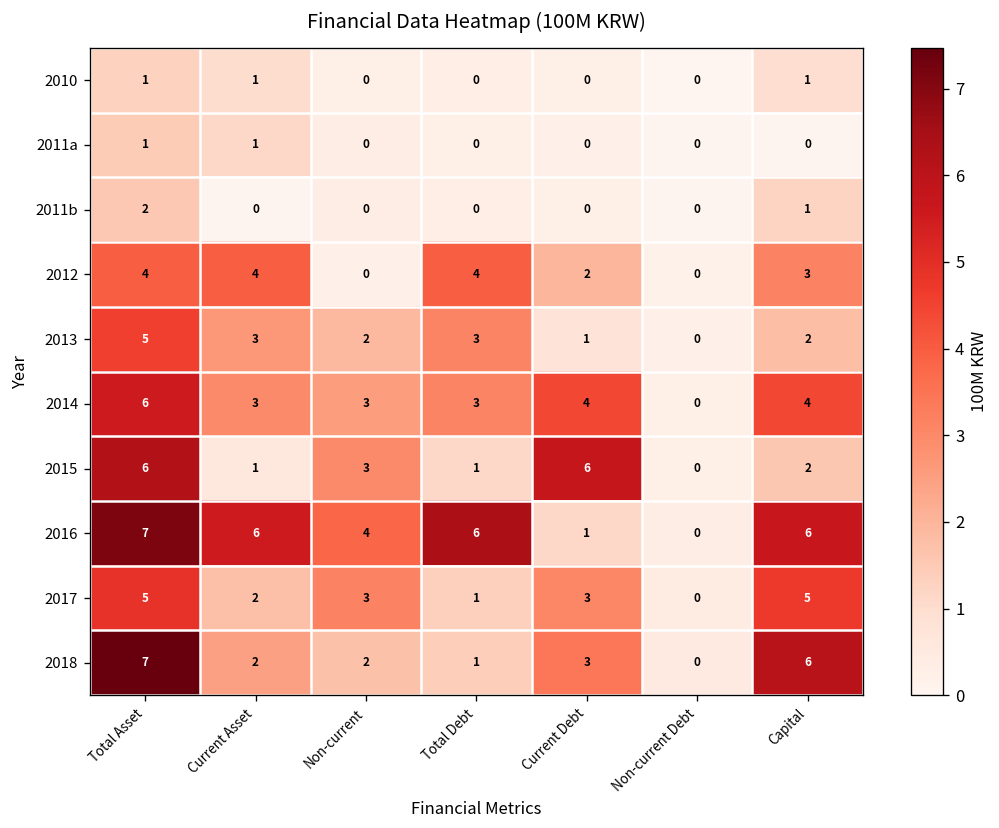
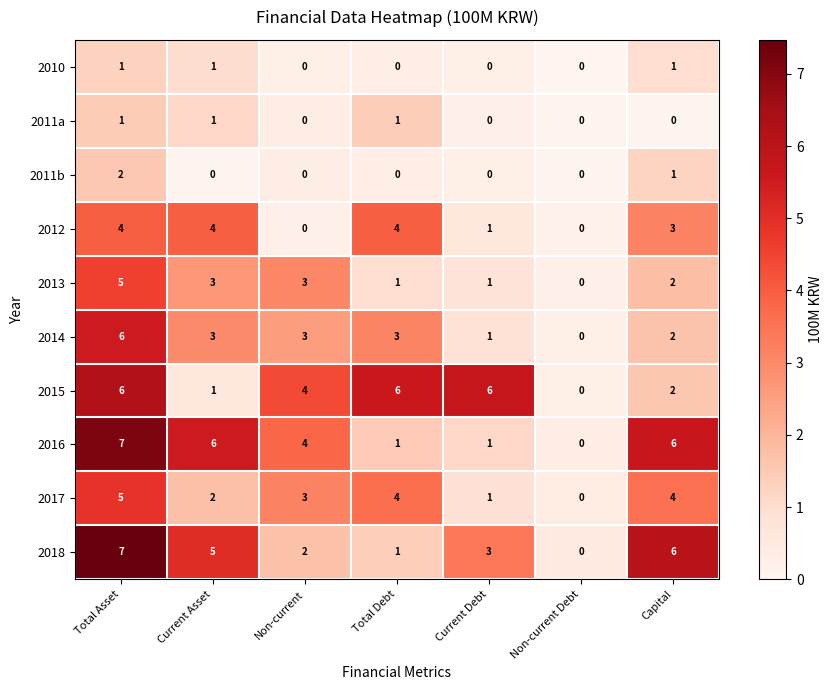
  {
    "2010": {
      "Total Asset": 1,
      "Current Asset": 1,
      "Non-current": 0,
      "Total Debt": 0,
      "Current Debt": 0,
      "Non-current Debt": 0,
      "Capital": 1
    },
    "2011a": {
      "Total Asset": 1,
      "Current Asset": 1,
      "Non-current": 0,
-     "Total Debt": 0,
+     "Total Debt": 1,
      "Current Debt": 0,
      "Non-current Debt": 0,
      "Capital": 0
    },
    "2011b": {
      "Total Asset": 2,
      "Current Asset": 0,
      "Non-current": 0,
      "Total Debt": 0,
      "Current Debt": 0,
      "Non-current Debt": 0,
      "Capital": 1
    },
    "2012": {
      "Total Asset": 4,
      "Current Asset": 4,
      "Non-current": 0,
      "Total Debt": 4,
-     "Current Debt": 2,
+     "Current Debt": 1,
      "Non-current Debt": 0,
      "Capital": 3
    },
    "2013": {
      "Total Asset": 5,
      "Current Asset": 3,
-     "Non-current": 2,
-     "Total Debt": 3,
+     "Non-current": 3,
+     "Total Debt": 1,
      "Current Debt": 1,
      "Non-current Debt": 0,
      "Capital": 2
    },
    "2014": {
      "Total Asset": 6,
      "Current Asset": 3,
      "Non-current": 3,
      "Total Debt": 3,
-     "Current Debt": 4,
+     "Current Debt": 1,
      "Non-current Debt": 0,
-     "Capital": 4
+     "Capital": 2
    },
    "2015": {
      "Total Asset": 6,
      "Current Asset": 1,
-     "Non-current": 3,
-     "Total Debt": 1,
+     "Non-current": 4,
+     "Total Debt": 6,
      "Current Debt": 6,
      "Non-current Debt": 0,
      "Capital": 2
    },
    "2016": {
      "Total Asset": 7,
      "Current Asset": 6,
      "Non-current": 4,
-     "Total Debt": 6,
+     "Total Debt": 1,
      "Current Debt": 1,
      "Non-current Debt": 0,
      "Capital": 6
    },
    "2017": {
      "Total Asset": 5,
      "Current Asset": 2,
      "Non-current": 3,
-     "Total Debt": 1,
-     "Current Debt": 3,
+     "Total Debt": 4,
+     "Current Debt": 1,
      "Non-current Debt": 0,
-     "Capital": 5
+     "Capital": 4
    },
    "2018": {
      "Total Asset": 7,
-     "Current Asset": 2,
+     "Current Asset": 5,
      "Non-current": 2,
      "Total Debt": 1,
      "Current Debt": 3,
      "Non-current Debt": 0,
      "Capital": 6
    }
  }
